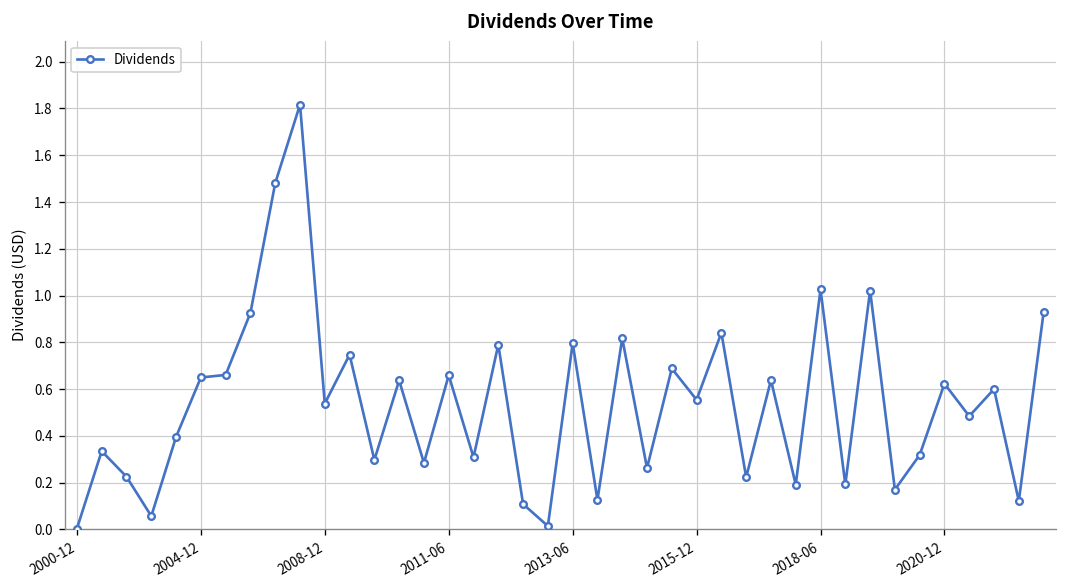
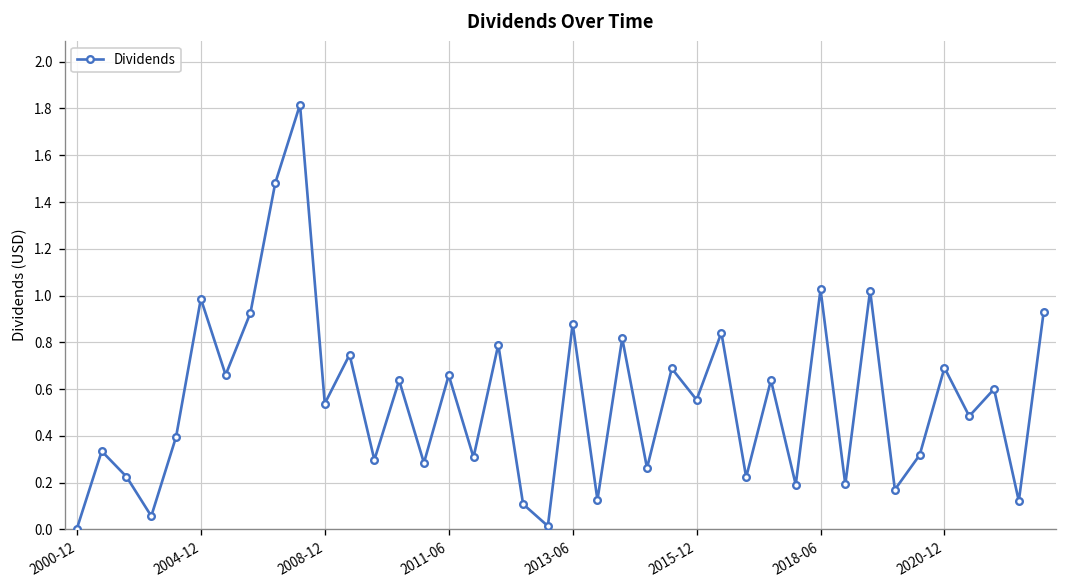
  {
    "2000-12": 0.00,
-   "2004-12": 0.65,
+   "2004-12": 0.99,
    "2008-12": 0.54,
    "2011-06": 0.66,
-   "2013-06": 0.80,
+   "2013-06": 0.88,
    "2015-12": 0.55,
    "2018-06": 1.03,
-   "2020-12": 0.62
+   "2020-12": 0.69
  }
